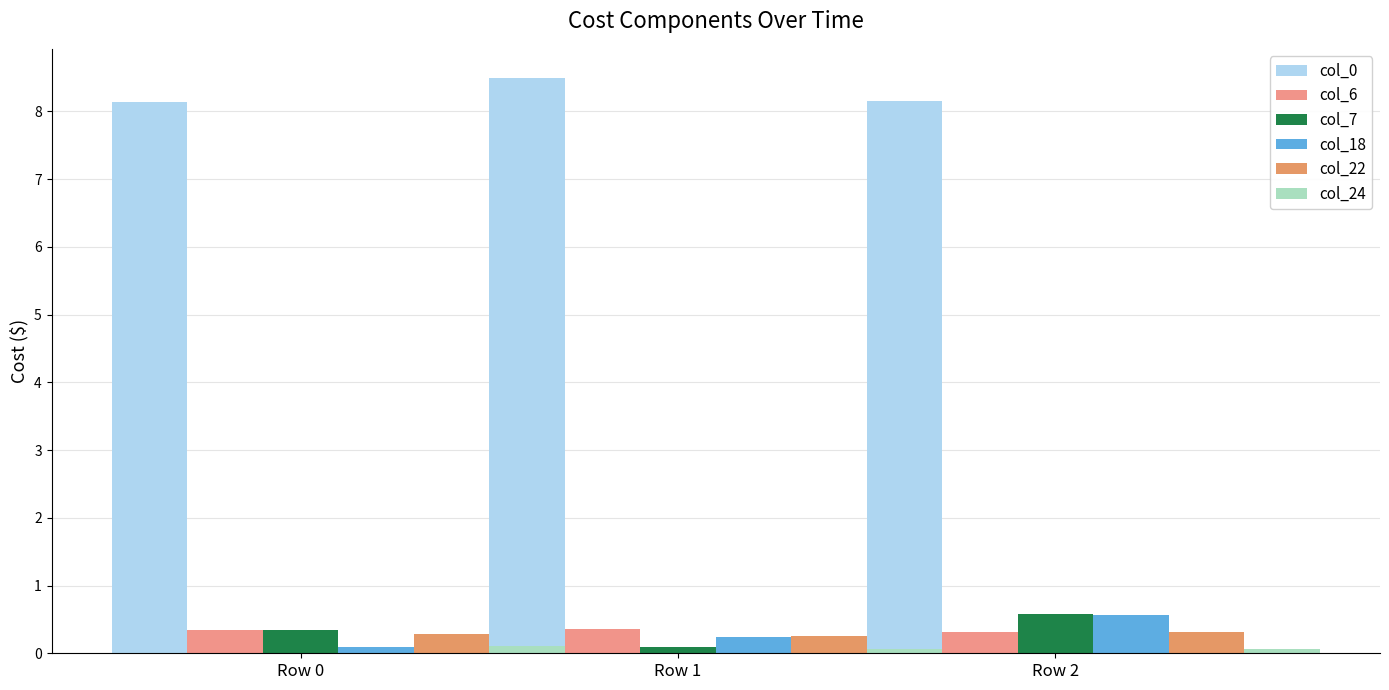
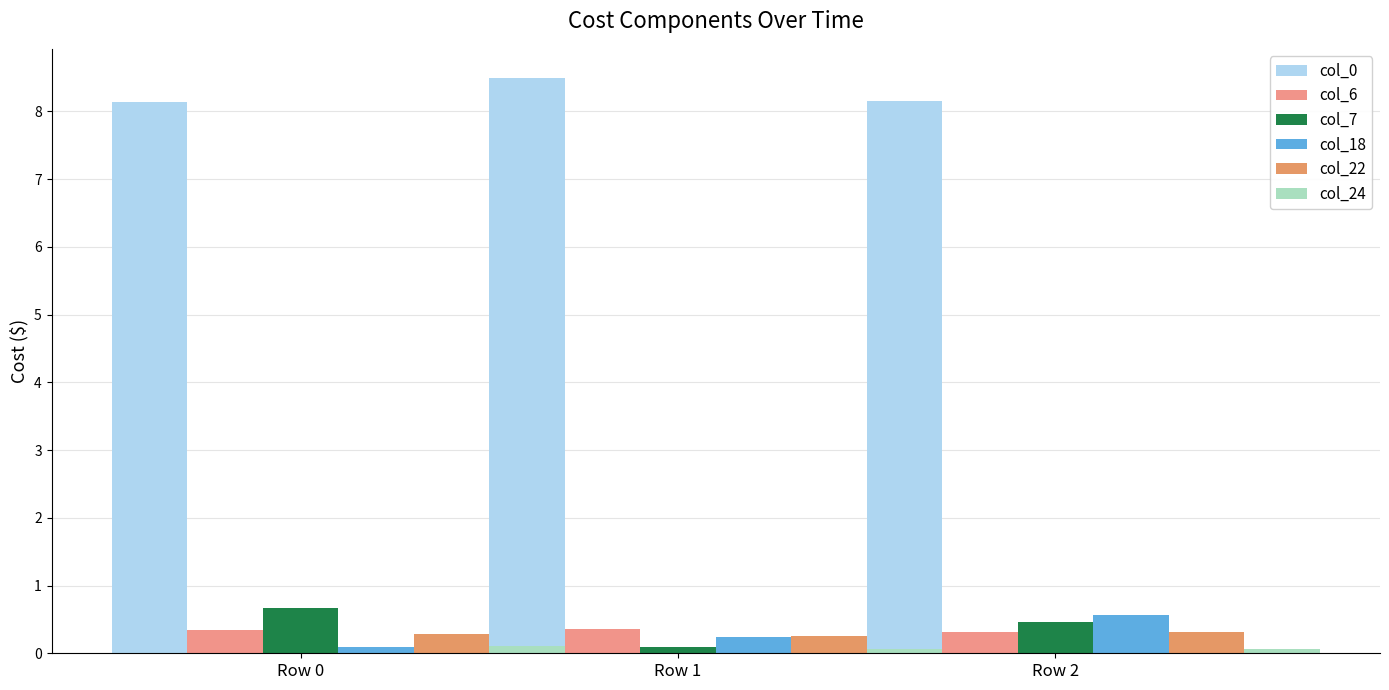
  {
    "col_7": {
-     "Row 0": 0.3,
+     "Row 0": 0.7,
      "Row 1": 0.1,
-     "Row 2": 0.6
+     "Row 2": 0.5
    },
    "col_18": {
      "Row 0": 0.1,
      "Row 1": 0.2,
      "Row 2": 0.6
    }
  }
